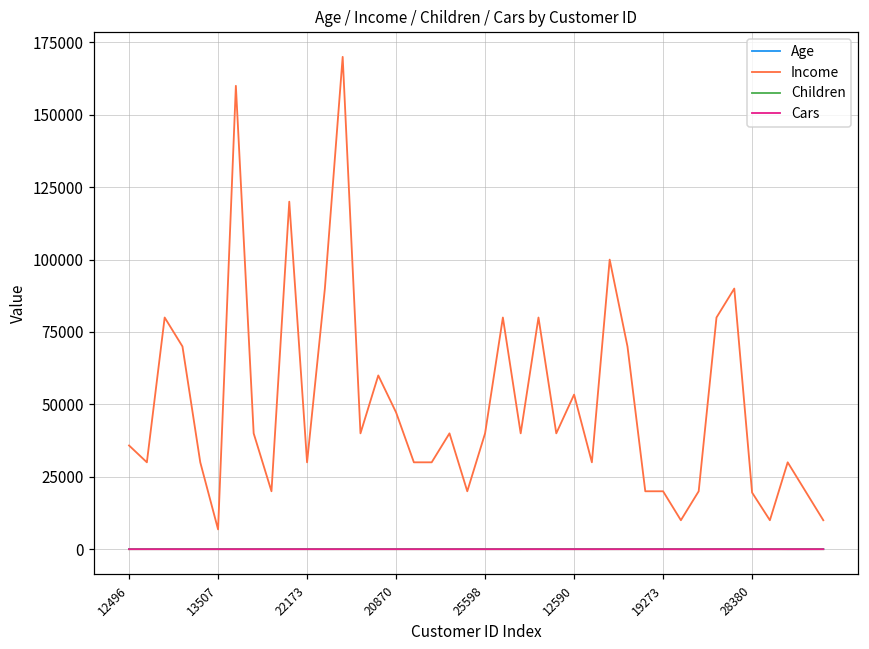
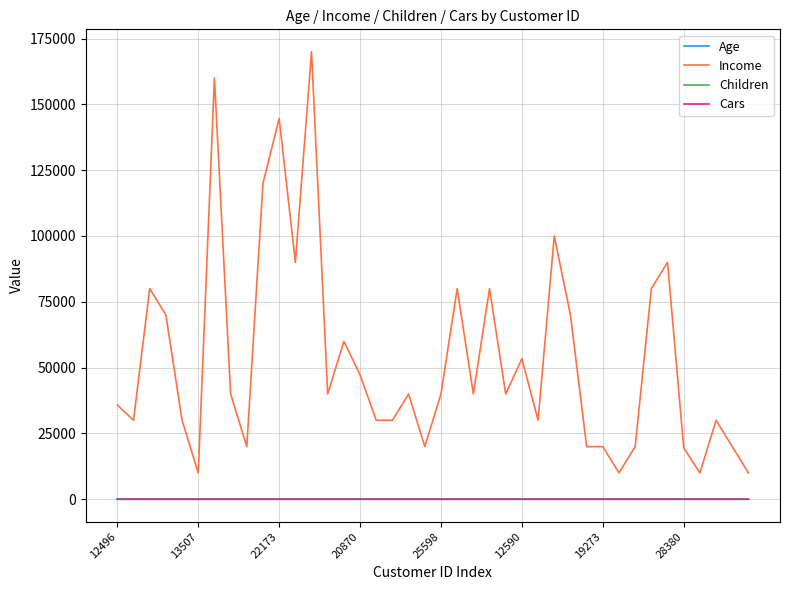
  {
    "Cars": {
      "12496": 0,
      "13507": 0,
      "22173": 0,
      "20870": 0,
      "25598": 0,
      "12590": 0,
      "19273": 0,
      "28380": 0
    },
    "Income": {
      "12496": 36000,
-     "13507": 7000,
-     "22173": 30000,
+     "13507": 10000,
+     "22173": 145000,
      "20870": 47000,
      "25598": 40000,
      "12590": 53000,
      "19273": 20000,
      "28380": 20000
    }
  }
